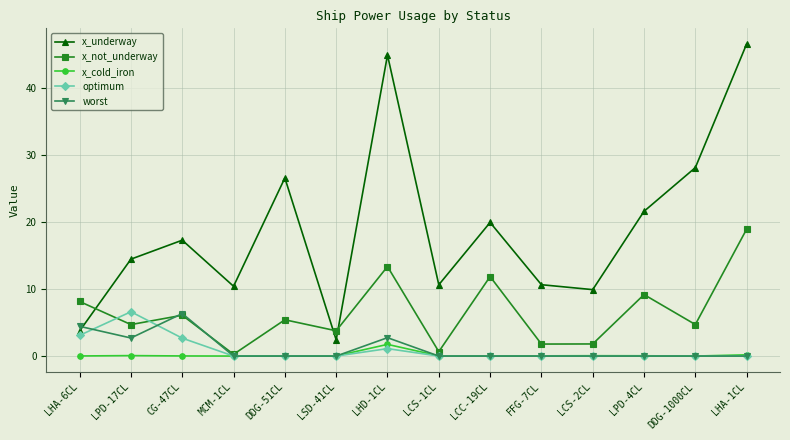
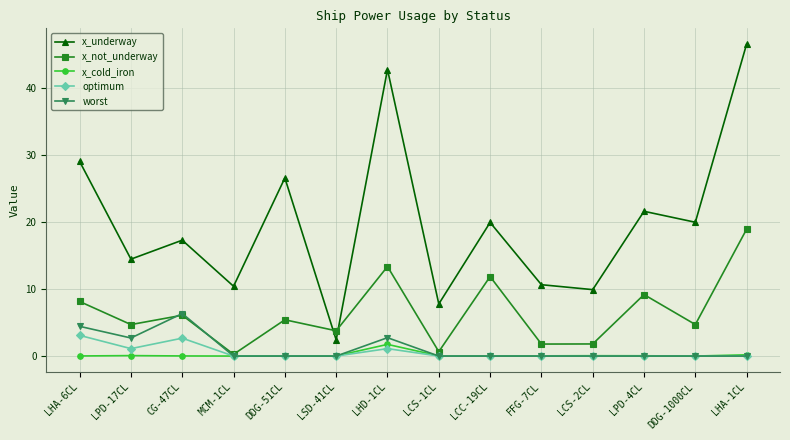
  {
    "x_underway": {
-     "LHA-6CL": 4,
+     "LHA-6CL": 29,
      "LPD-17CL": 14,
      "CG-47CL": 17,
      "MCM-1CL": 10,
      "DDG-51CL": 27,
      "LSD-41CL": 2,
-     "LHD-1CL": 45,
-     "LCS-1CL": 11,
+     "LHD-1CL": 43,
+     "LCS-1CL": 8,
      "LCC-19CL": 20,
      "FFG-7CL": 11,
      "LCS-2CL": 10,
      "LPD-4CL": 22,
-     "DDG-1000CL": 28,
+     "DDG-1000CL": 20,
      "LHA-1CL": 47
    },
    "x_cold_iron": {
      "LHA-6CL": 0,
      "LPD-17CL": 0,
      "CG-47CL": 0,
      "LHD-1CL": 2
    },
    "optimum": {
      "LHA-6CL": 3,
-     "LPD-17CL": 7,
+     "LPD-17CL": 1,
      "CG-47CL": 3,
      "LHD-1CL": 1
    }
  }
